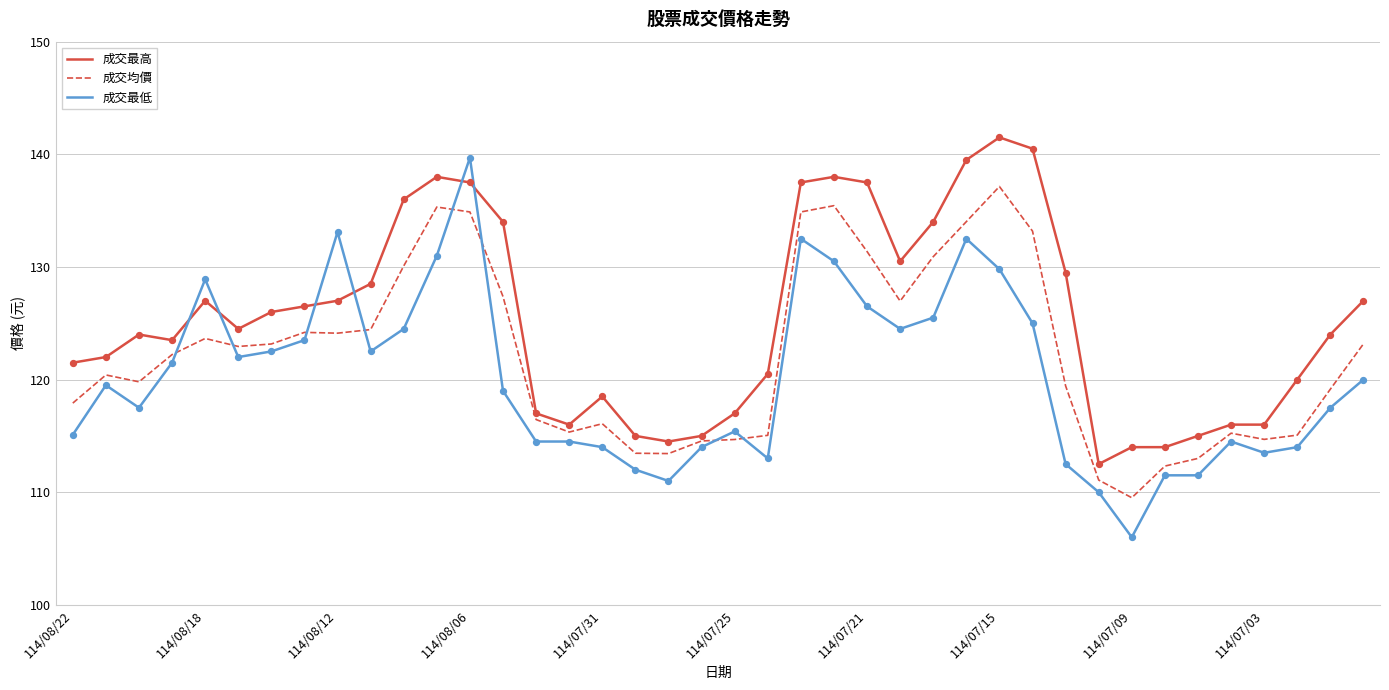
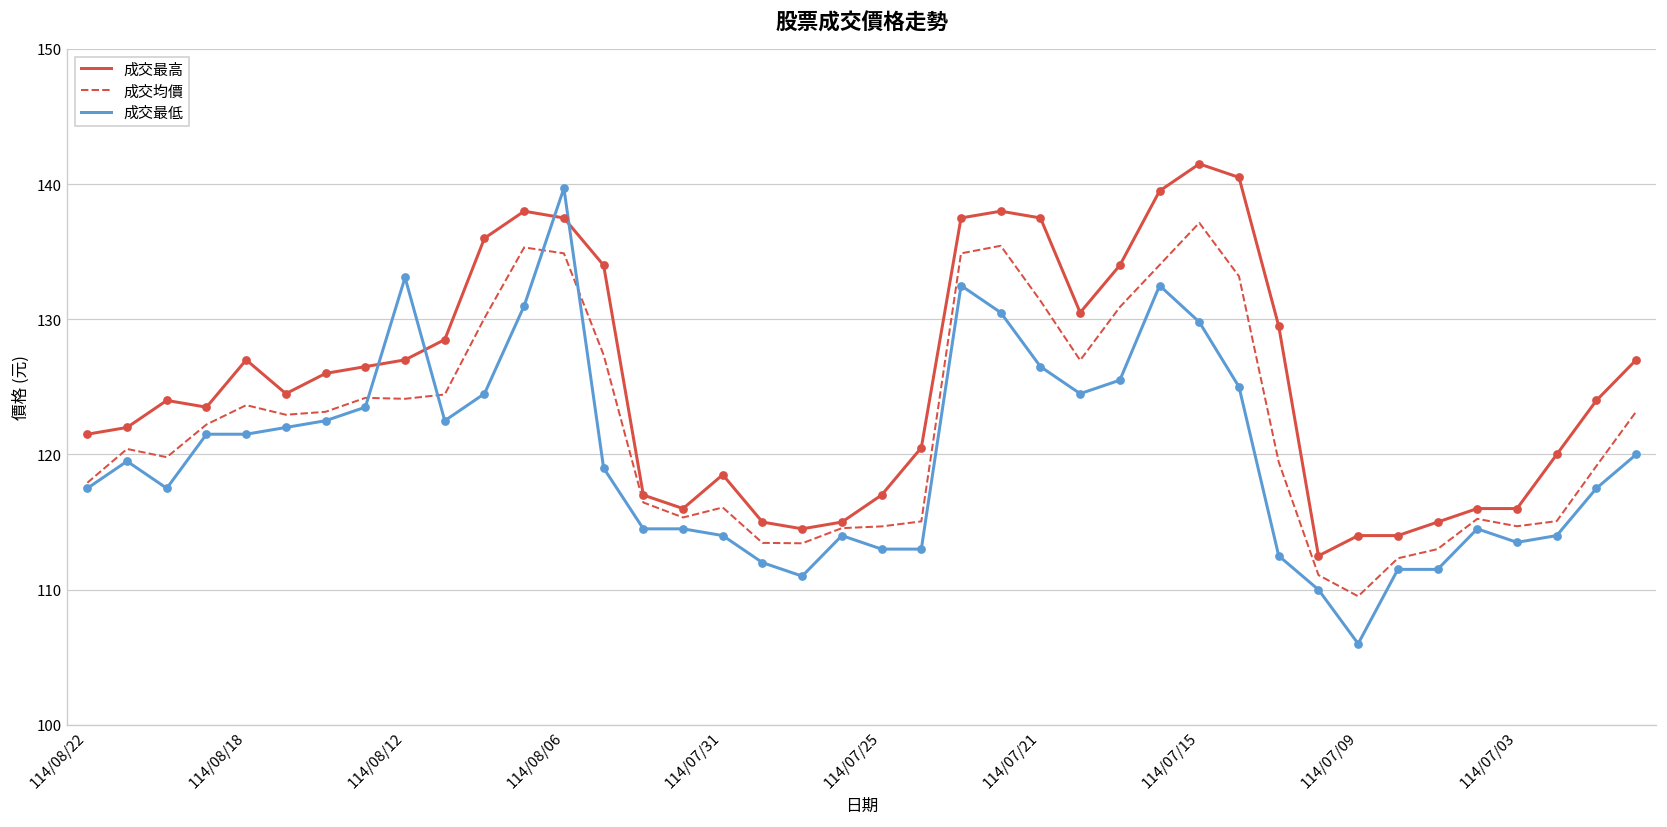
  {
    "成交最低": {
-     "114/08/22": 115.1,
-     "114/08/18": 128.9,
+     "114/08/22": 117.5,
+     "114/08/18": 121.5,
      "114/08/12": 133.1,
      "114/08/06": 139.7,
      "114/07/31": 114.0,
-     "114/07/25": 115.4,
+     "114/07/25": 113.0,
      "114/07/21": 126.5,
      "114/07/15": 129.8,
      "114/07/09": 106.0,
      "114/07/03": 113.5
    }
  }
